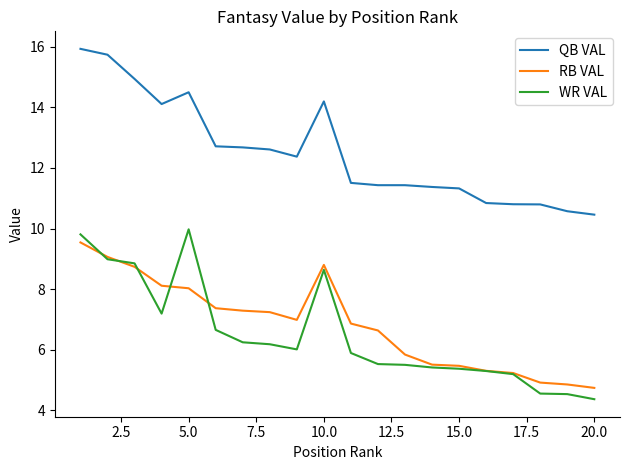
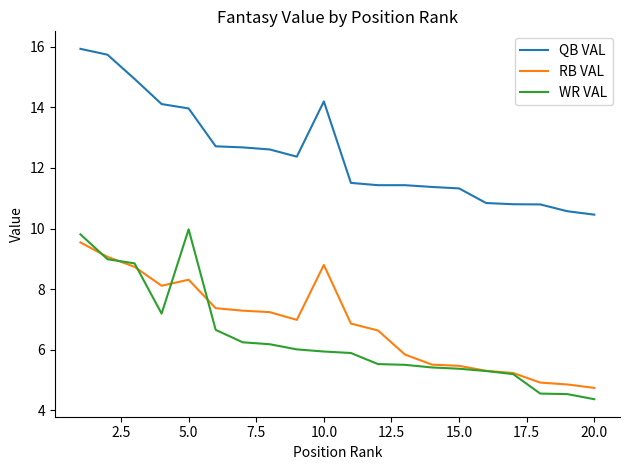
  {
    "QB VAL": {
-     "5.0": 14.5,
+     "5.0": 14.0,
      "10.0": 14.2,
      "15.0": 11.3,
      "20.0": 10.5
    },
    "RB VAL": {
-     "5.0": 8.0,
+     "5.0": 8.3,
      "10.0": 8.8,
      "15.0": 5.5,
      "20.0": 4.7
    },
    "WR VAL": {
      "5.0": 10.0,
-     "10.0": 8.6,
+     "10.0": 5.9,
      "15.0": 5.4,
      "20.0": 4.4
    }
  }
